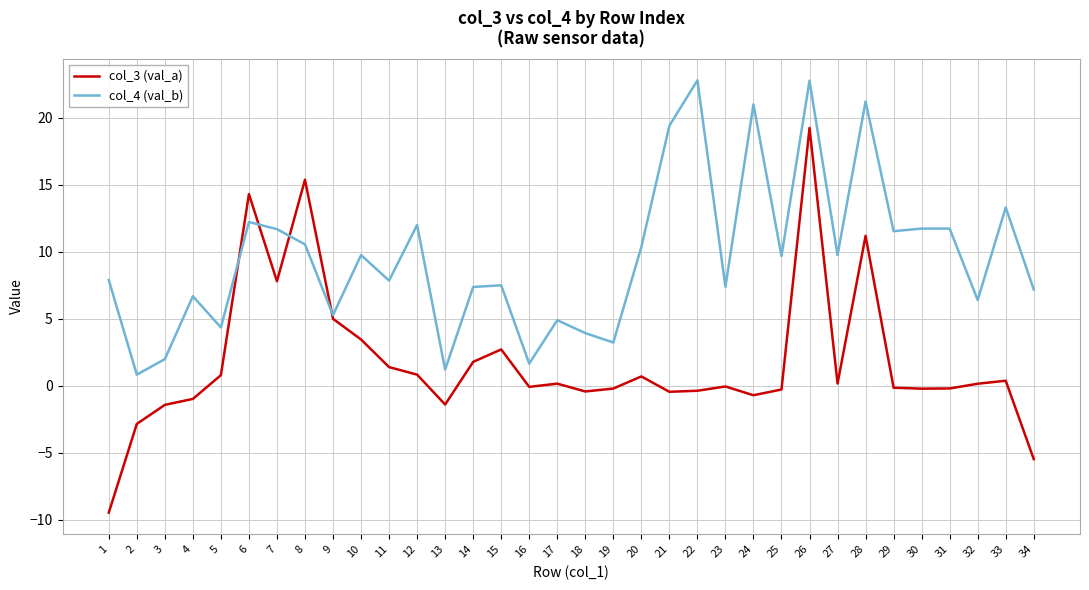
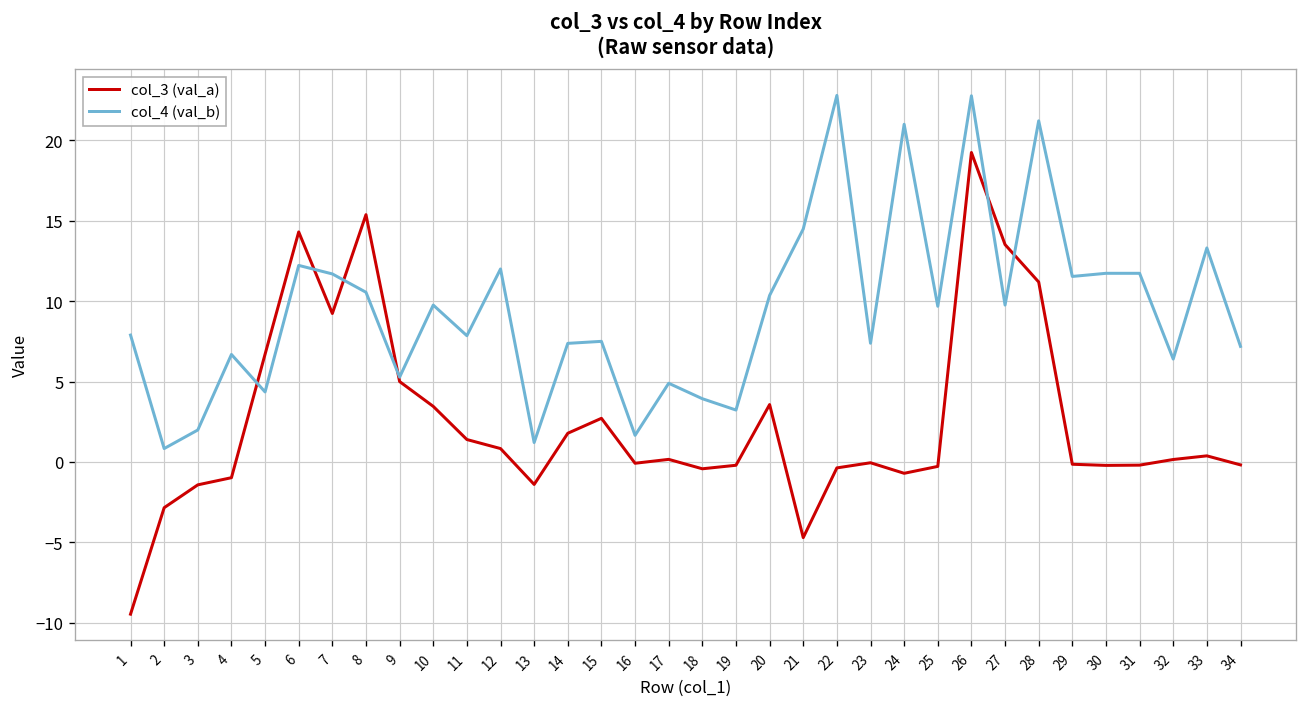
  {
    "col_3 (val_a)": {
      "1": -9.5,
      "2": -2.9,
      "3": -1.4,
      "4": -1.0,
-     "5": 0.8,
+     "5": 6.7,
      "6": 14.3,
-     "7": 7.8,
+     "7": 9.2,
      "8": 15.4,
      "9": 5.0,
      "10": 3.5,
      "11": 1.4,
      "12": 0.8,
      "13": -1.4,
      "14": 1.8,
      "15": 2.7,
      "16": -0.1,
      "17": 0.2,
      "18": -0.4,
      "19": -0.2,
-     "20": 0.7,
-     "21": -0.5,
+     "20": 3.6,
+     "21": -4.7,
      "22": -0.4,
      "23": -0.1,
      "24": -0.7,
      "25": -0.3,
      "26": 19.3,
-     "27": 0.2,
+     "27": 13.5,
      "28": 11.2,
      "29": -0.1,
      "30": -0.2,
      "31": -0.2,
      "32": 0.1,
      "33": 0.4,
-     "34": -5.5
+     "34": -0.2
    },
    "col_4 (val_b)": {
      "1": 7.9,
      "2": 0.8,
      "3": 2.0,
      "4": 6.7,
      "5": 4.4,
      "6": 12.2,
      "7": 11.7,
      "8": 10.6,
      "9": 5.3,
      "10": 9.8,
      "11": 7.9,
      "12": 12.0,
      "13": 1.2,
      "14": 7.4,
      "15": 7.5,
      "16": 1.7,
      "17": 4.9,
      "18": 3.9,
      "19": 3.2,
      "20": 10.4,
-     "21": 19.4,
+     "21": 14.5,
      "22": 22.8,
      "23": 7.4,
      "24": 21.0,
      "25": 9.7,
      "26": 22.8,
      "27": 9.8,
      "28": 21.2,
      "29": 11.5,
      "30": 11.7,
      "31": 11.7,
      "32": 6.4,
      "33": 13.3,
      "34": 7.2
    }
  }
